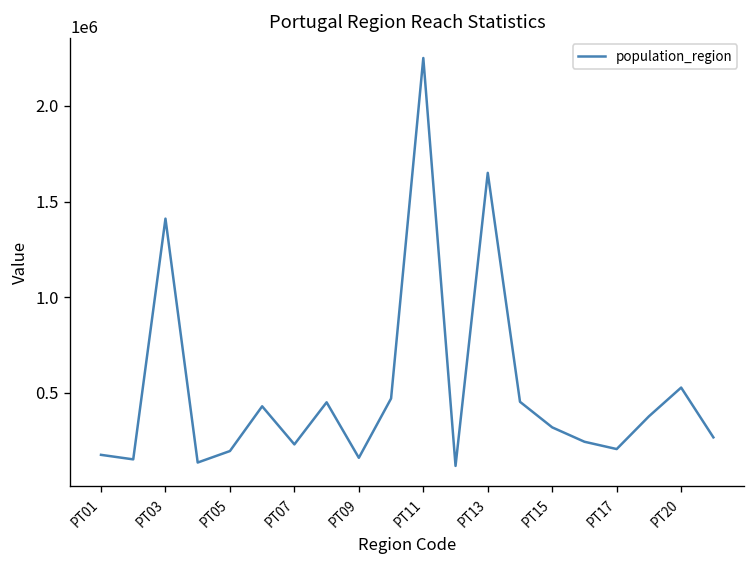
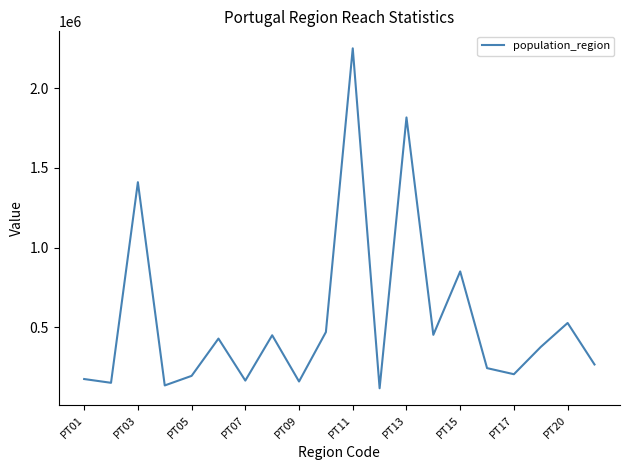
  {
    "PT01": 180000,
    "PT03": 1410000,
    "PT05": 200000,
-   "PT07": 230000,
+   "PT07": 170000,
    "PT09": 160000,
    "PT11": 2250000,
-   "PT13": 1650000,
-   "PT15": 320000,
+   "PT13": 1820000,
+   "PT15": 850000,
    "PT17": 210000,
    "PT20": 530000
  }
